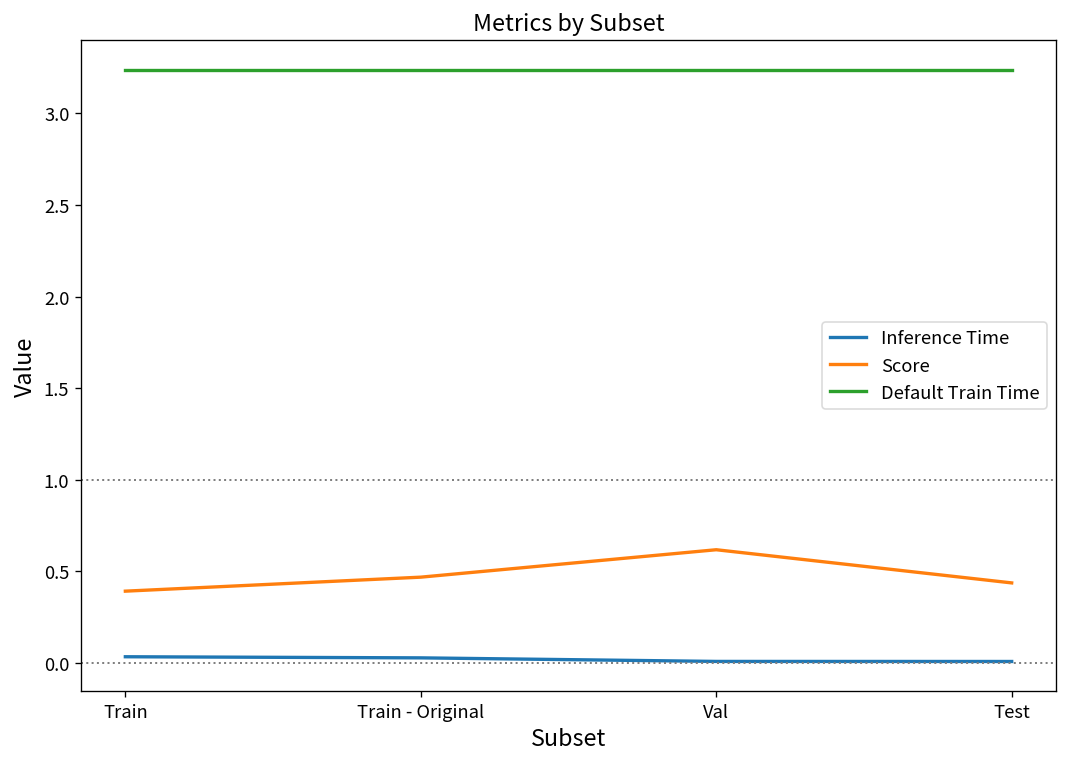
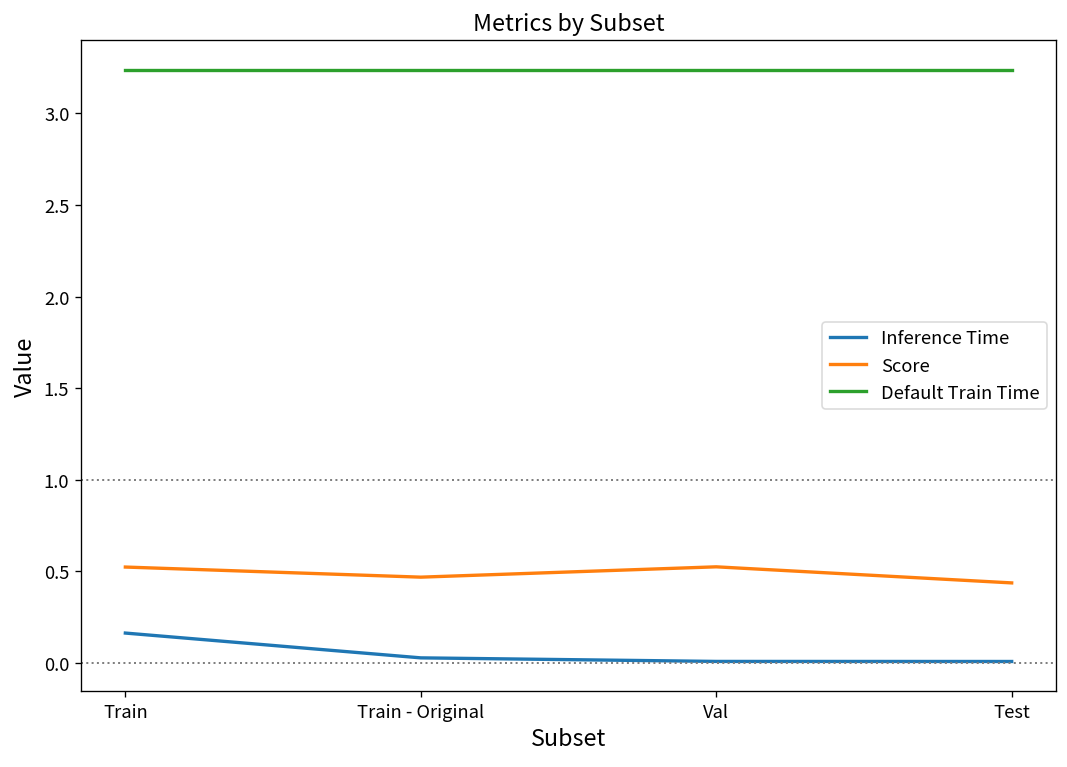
  {
    "Inference Time": {
-     "Train": 0.03,
+     "Train": 0.16,
      "Train - Original": 0.03,
      "Val": 0.01,
      "Test": 0.01
    },
    "Score": {
-     "Train": 0.39,
+     "Train": 0.52,
      "Train - Original": 0.47,
-     "Val": 0.62,
+     "Val": 0.52,
      "Test": 0.44
    },
    "Default Train Time": {
      "Train": 3.24,
      "Train - Original": 3.24,
      "Val": 3.24,
      "Test": 3.24
    }
  }
